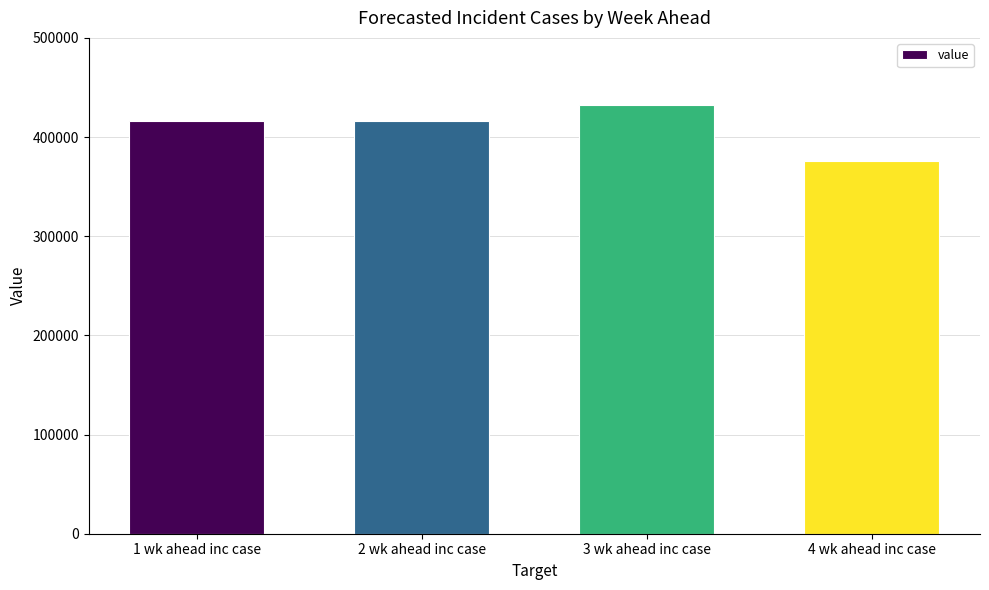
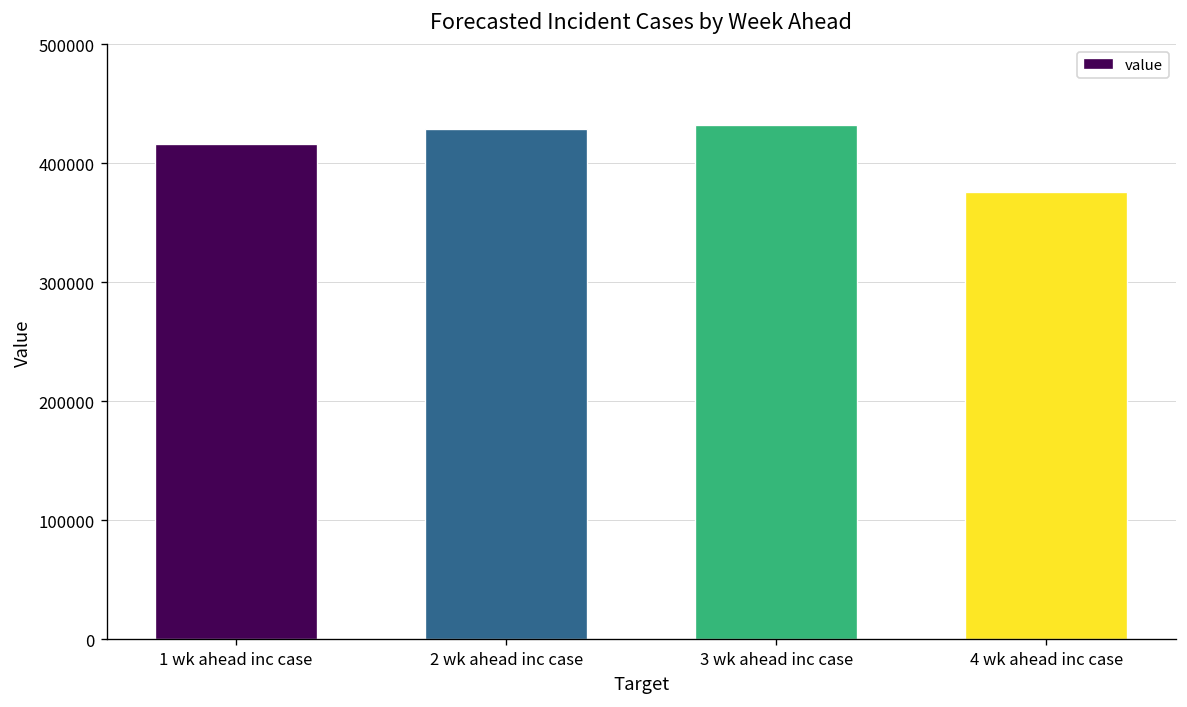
  {
    "1 wk ahead inc case": 420000,
-   "2 wk ahead inc case": 420000,
+   "2 wk ahead inc case": 430000,
    "3 wk ahead inc case": 430000,
    "4 wk ahead inc case": 380000
  }
